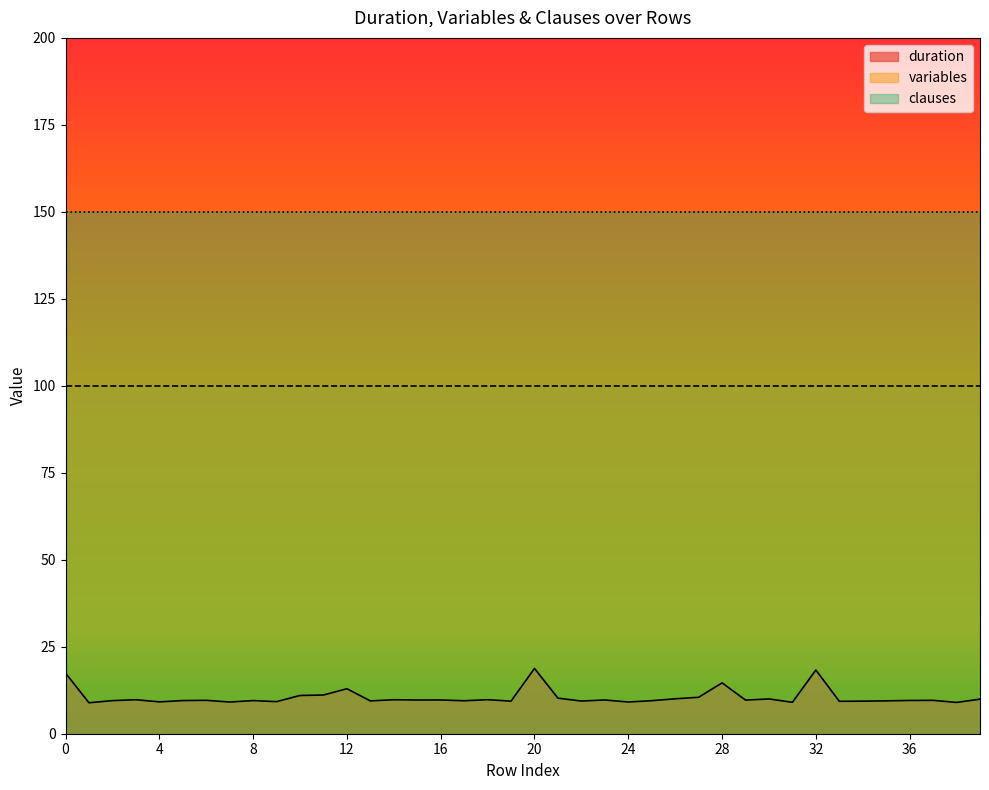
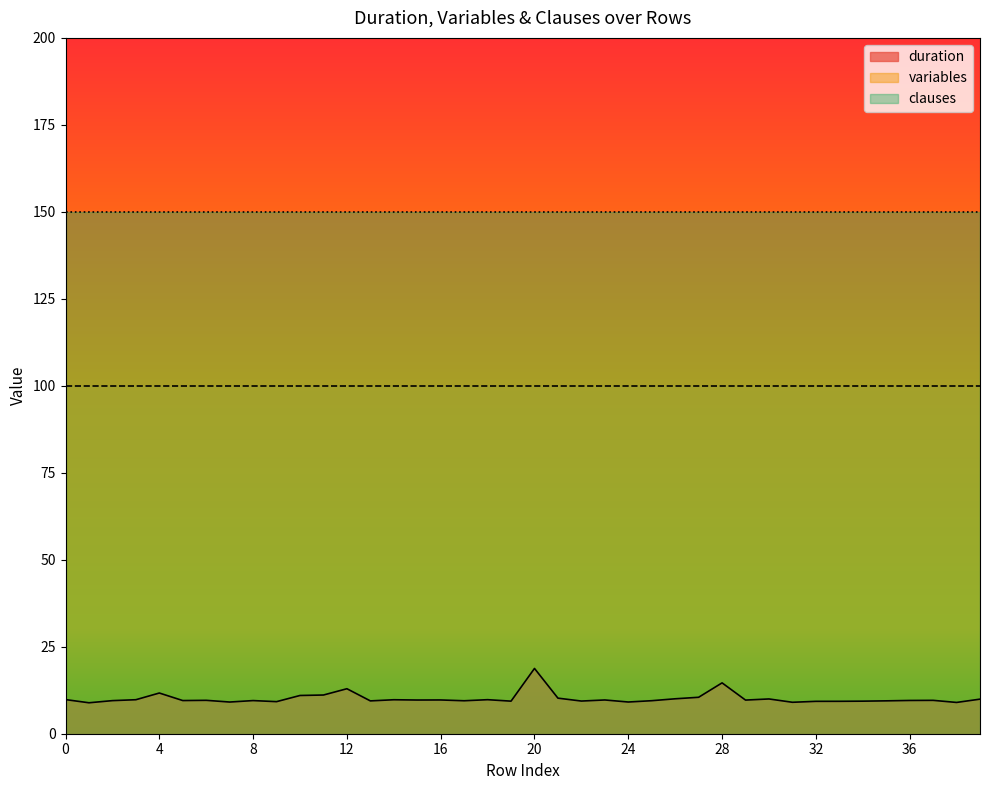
  {
    "duration": {
-     "0": 17,
-     "4": 9,
+     "0": 10,
+     "4": 12,
      "8": 10,
      "12": 13,
      "16": 10,
      "20": 19,
      "24": 9,
      "28": 15,
-     "32": 18,
+     "32": 9,
      "36": 10
    },
    "variables": {
      "0": 100,
      "4": 100,
      "8": 100,
      "12": 100,
      "16": 100,
      "20": 100,
      "24": 100,
      "28": 100,
      "32": 100,
      "36": 100
    },
    "clauses": {
      "0": 150,
      "4": 150,
      "8": 150,
      "12": 150,
      "16": 150,
      "20": 150,
      "24": 150,
      "28": 150,
      "32": 150,
      "36": 150
    }
  }
